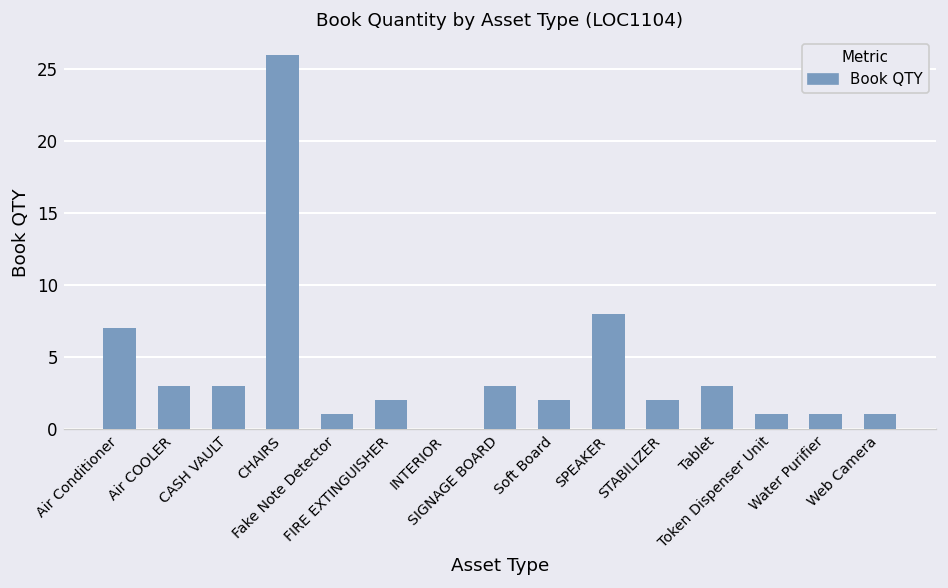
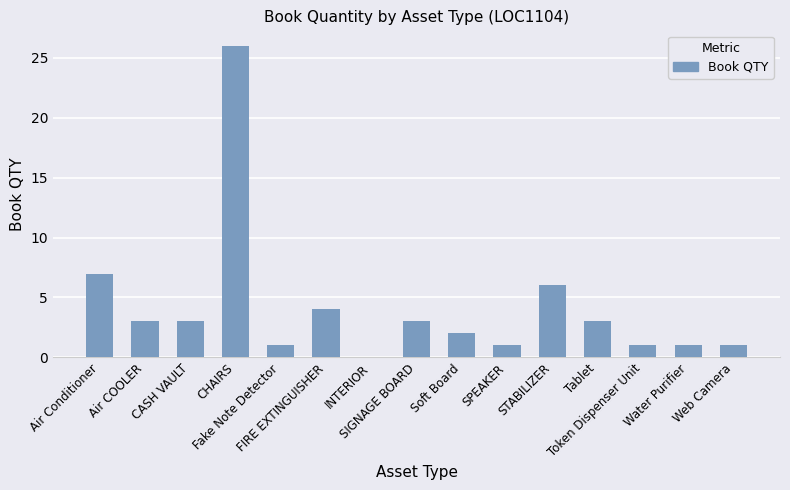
  {
    "Air Conditioner": 7,
    "Air COOLER": 3,
    "CASH VAULT": 3,
    "CHAIRS": 26,
    "Fake Note Detector": 1,
-   "FIRE EXTINGUISHER": 2,
+   "FIRE EXTINGUISHER": 4,
    "INTERIOR": 0,
    "SIGNAGE BOARD": 3,
    "Soft Board": 2,
-   "SPEAKER": 8,
-   "STABILIZER": 2,
+   "SPEAKER": 1,
+   "STABILIZER": 6,
    "Tablet": 3,
    "Token Dispenser Unit": 1,
    "Water Purifier": 1,
    "Web Camera": 1
  }
